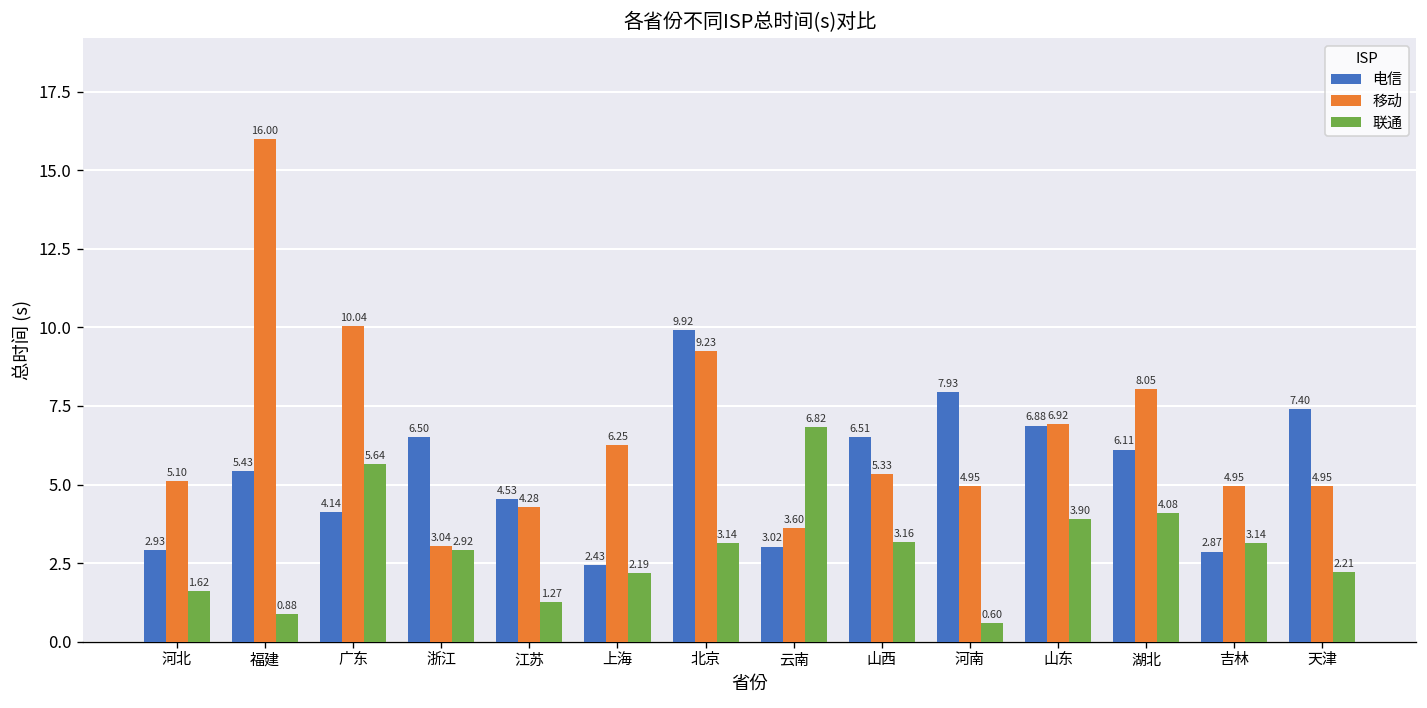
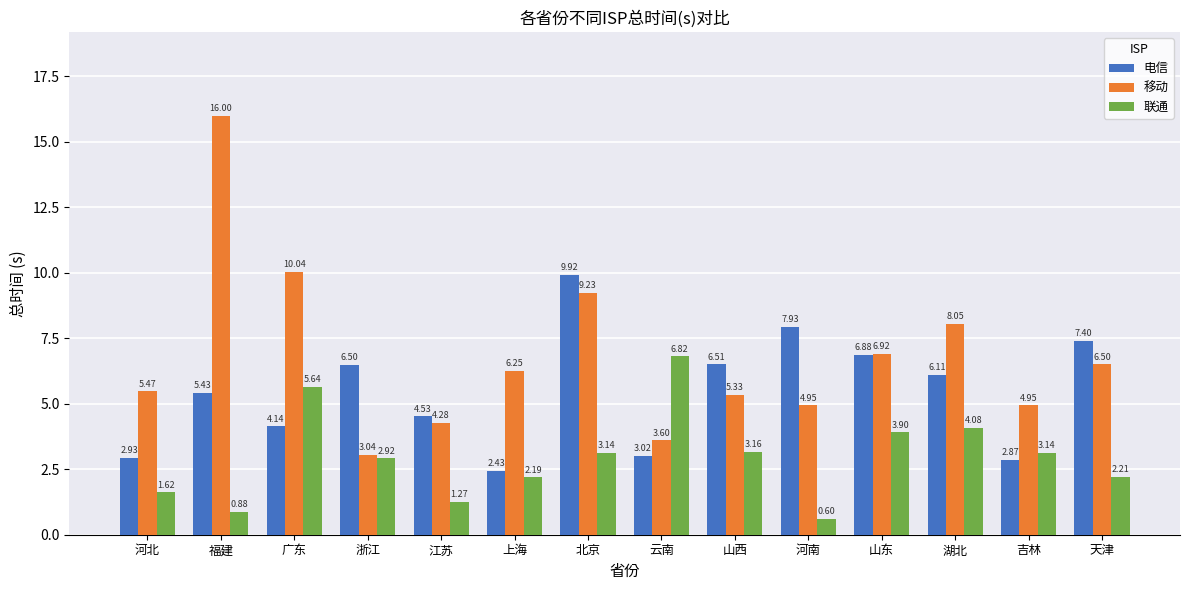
  {
    "电信": {
      "河北": 2.93,
      "福建": 5.43,
      "广东": 4.14,
      "浙江": 6.50,
      "江苏": 4.53,
      "上海": 2.43,
      "北京": 9.92,
      "云南": 3.02,
      "山西": 6.51,
      "河南": 7.93,
      "山东": 6.88,
      "湖北": 6.11,
      "吉林": 2.87,
      "天津": 7.40
    },
    "移动": {
-     "河北": 5.10,
+     "河北": 5.47,
      "福建": 16.00,
      "广东": 10.04,
      "浙江": 3.04,
      "江苏": 4.28,
      "上海": 6.25,
      "北京": 9.23,
      "云南": 3.60,
      "山西": 5.33,
      "河南": 4.95,
      "山东": 6.92,
      "湖北": 8.05,
      "吉林": 4.95,
-     "天津": 4.95
+     "天津": 6.50
    },
    "联通": {
      "河北": 1.62,
      "福建": 0.88,
      "广东": 5.64,
      "浙江": 2.92,
      "江苏": 1.27,
      "上海": 2.19,
      "北京": 3.14,
      "云南": 6.82,
      "山西": 3.16,
      "河南": 0.60,
      "山东": 3.90,
      "湖北": 4.08,
      "吉林": 3.14,
      "天津": 2.21
    }
  }
